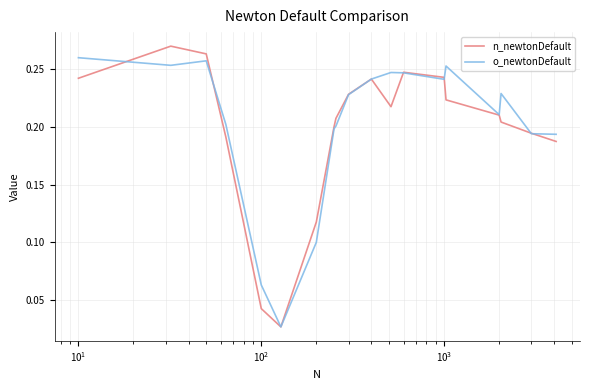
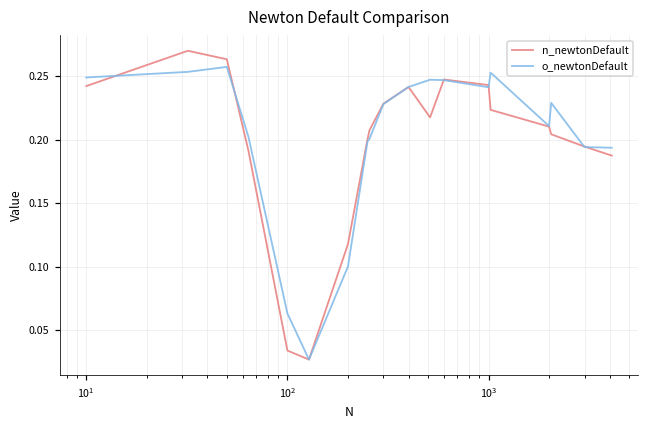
  {
    "n_newtonDefault": {
      "10^1": 0.242,
-     "10^2": 0.043
+     "10^2": 0.034
    },
    "o_newtonDefault": {
-     "10^1": 0.260,
+     "10^1": 0.249,
      "10^2": 0.063
    }
  }
